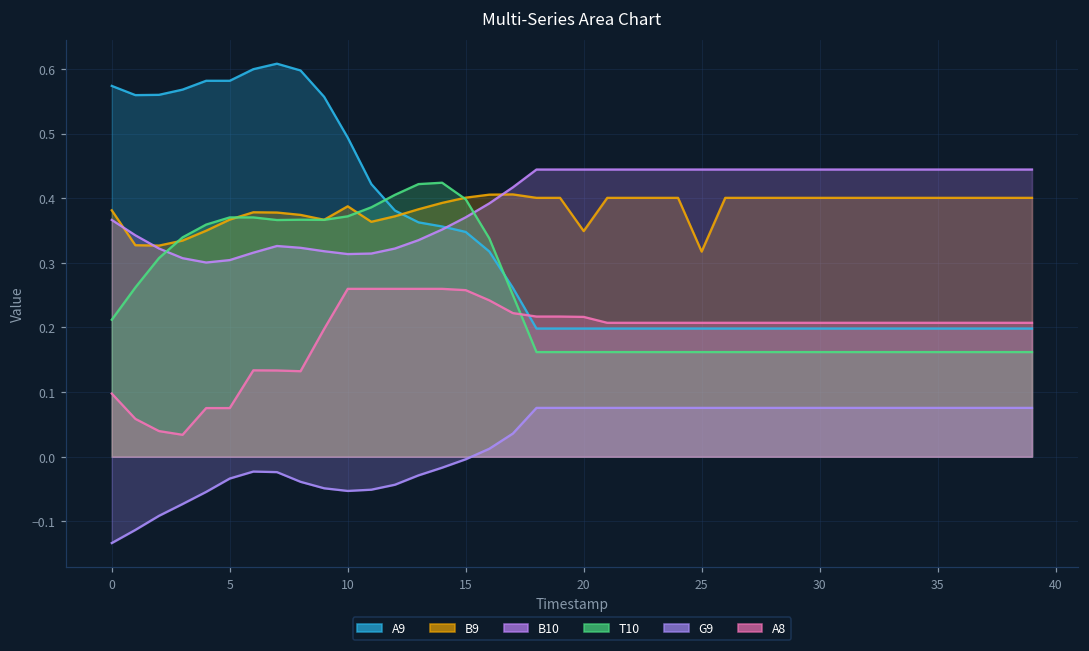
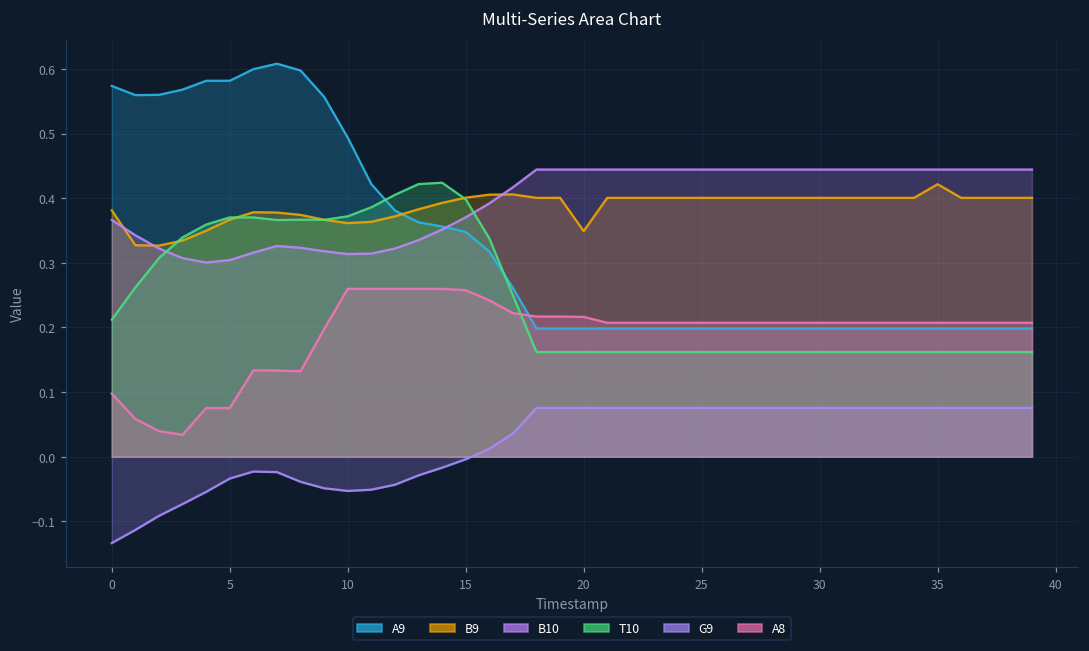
  {
    "B9": {
      "0": 0.38,
-     "10": 0.39,
+     "10": 0.36,
      "20": 0.35,
-     "25": 0.32,
+     "25": 0.40,
      "30": 0.40,
-     "35": 0.40
+     "35": 0.42
    }
  }
